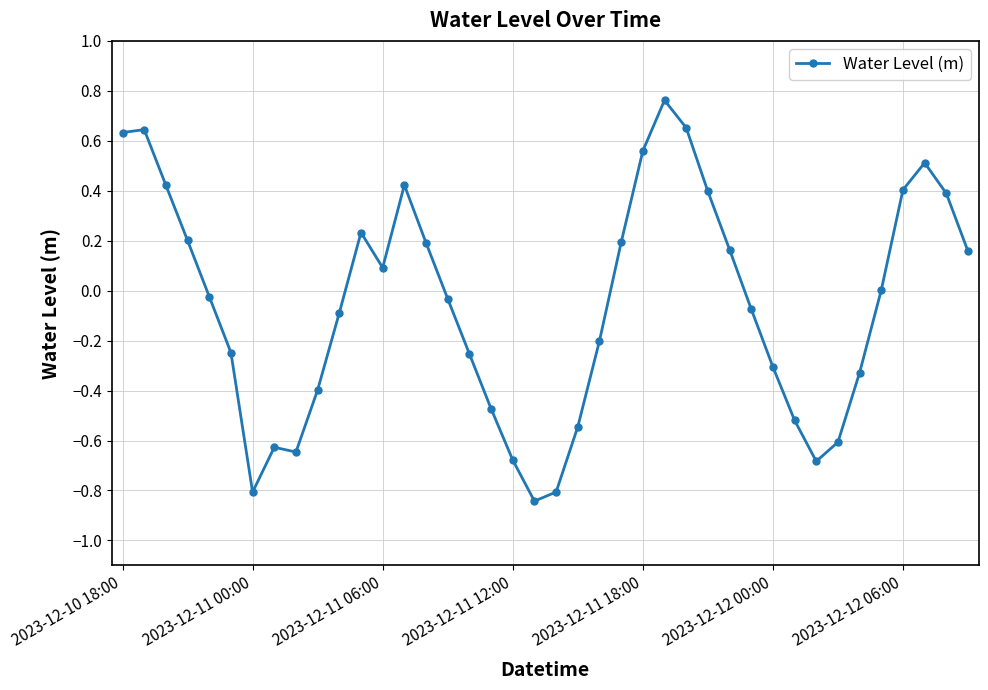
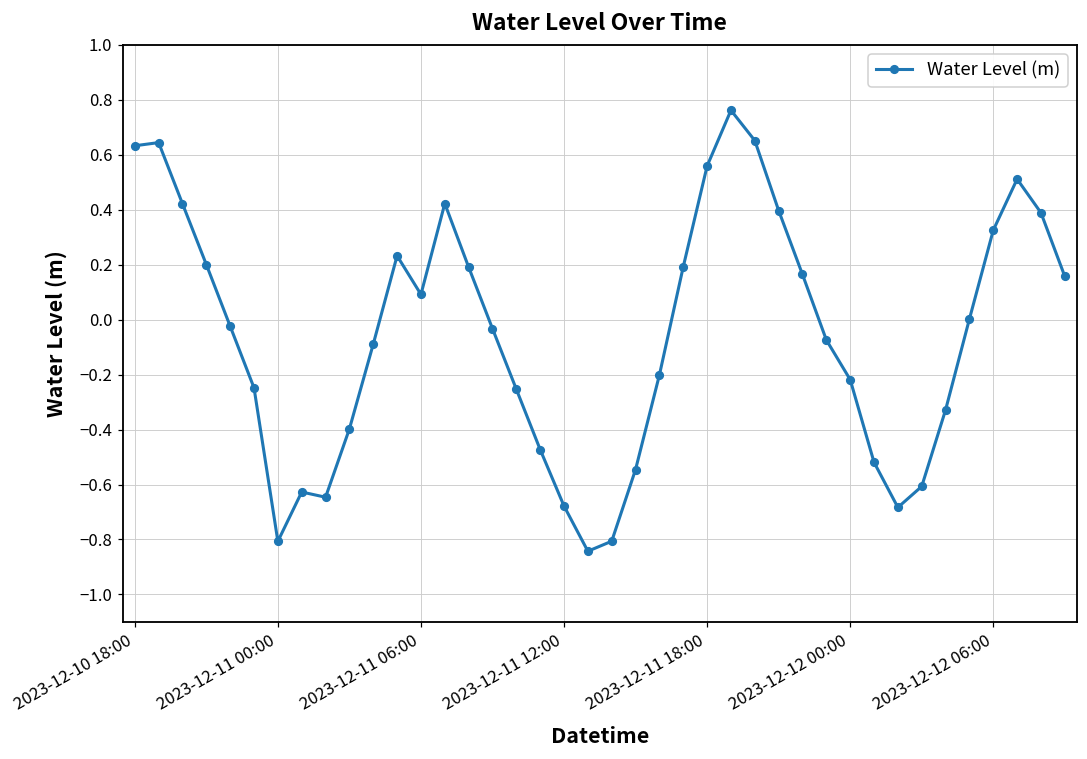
  {
    "2023-12-10 18:00": 0.63,
    "2023-12-11 00:00": -0.81,
    "2023-12-11 06:00": 0.09,
    "2023-12-11 12:00": -0.68,
    "2023-12-11 18:00": 0.56,
-   "2023-12-12 00:00": -0.31,
-   "2023-12-12 06:00": 0.40
+   "2023-12-12 00:00": -0.22,
+   "2023-12-12 06:00": 0.33
  }
